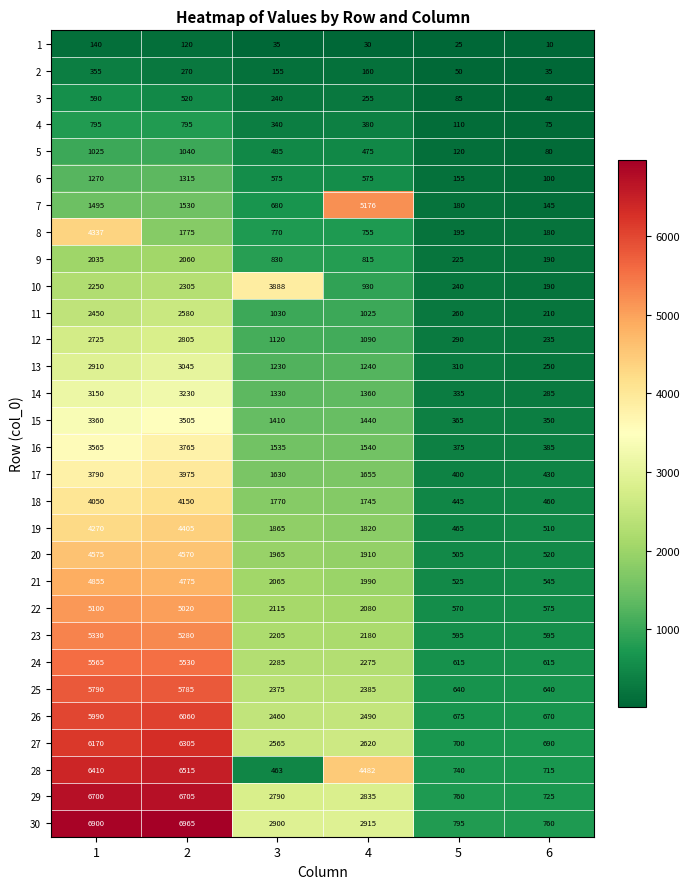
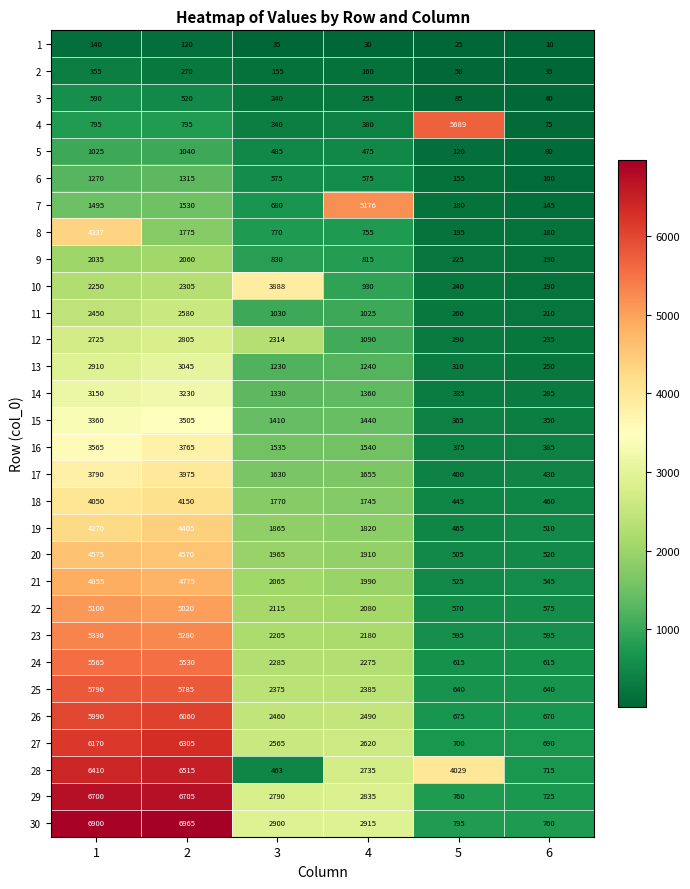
  {
    "1": {
      "1": 140,
      "2": 120,
      "3": 35,
      "4": 30,
      "5": 25,
      "6": 10
    },
    "2": {
      "1": 355,
      "2": 270,
      "3": 155,
      "4": 160,
      "5": 50,
      "6": 35
    },
    "3": {
      "1": 590,
      "2": 520,
      "3": 240,
      "4": 255,
      "5": 85,
      "6": 40
    },
    "4": {
      "1": 795,
      "2": 795,
      "3": 340,
      "4": 380,
-     "5": 110,
+     "5": 5689,
      "6": 75
    },
    "5": {
      "1": 1025,
      "2": 1040,
      "3": 485,
      "4": 475,
      "5": 120,
      "6": 80
    },
    "6": {
      "1": 1270,
      "2": 1315,
      "3": 575,
      "4": 575,
      "5": 155,
      "6": 100
    },
    "7": {
      "1": 1495,
      "2": 1530,
      "3": 680,
      "4": 5176,
      "5": 180,
      "6": 145
    },
    "8": {
      "1": 4337,
      "2": 1775,
      "3": 770,
      "4": 755,
      "5": 195,
      "6": 180
    },
    "9": {
      "1": 2035,
      "2": 2060,
      "3": 830,
      "4": 815,
      "5": 225,
      "6": 190
    },
    "10": {
      "1": 2250,
      "2": 2305,
      "3": 3888,
      "4": 930,
      "5": 240,
      "6": 190
    },
    "11": {
      "1": 2450,
      "2": 2580,
      "3": 1030,
      "4": 1025,
      "5": 260,
      "6": 210
    },
    "12": {
      "1": 2725,
      "2": 2805,
-     "3": 1120,
+     "3": 2314,
      "4": 1090,
      "5": 290,
      "6": 235
    },
    "13": {
      "1": 2910,
      "2": 3045,
      "3": 1230,
      "4": 1240,
      "5": 310,
      "6": 250
    },
    "14": {
      "1": 3150,
      "2": 3230,
      "3": 1330,
      "4": 1360,
      "5": 335,
      "6": 285
    },
    "15": {
      "1": 3360,
      "2": 3505,
      "3": 1410,
      "4": 1440,
      "5": 365,
      "6": 350
    },
    "16": {
      "1": 3565,
      "2": 3765,
      "3": 1535,
      "4": 1540,
      "5": 375,
      "6": 385
    },
    "17": {
      "1": 3790,
      "2": 3975,
      "3": 1630,
      "4": 1655,
      "5": 400,
      "6": 430
    },
    "18": {
      "1": 4050,
      "2": 4150,
      "3": 1770,
      "4": 1745,
      "5": 445,
      "6": 460
    },
    "19": {
      "1": 4270,
      "2": 4405,
      "3": 1865,
      "4": 1820,
      "5": 465,
      "6": 510
    },
    "20": {
      "1": 4575,
      "2": 4570,
      "3": 1965,
      "4": 1910,
      "5": 505,
      "6": 520
    },
    "21": {
      "1": 4855,
      "2": 4775,
      "3": 2065,
      "4": 1990,
      "5": 525,
      "6": 545
    },
    "22": {
      "1": 5100,
      "2": 5020,
      "3": 2115,
      "4": 2080,
      "5": 570,
      "6": 575
    },
    "23": {
      "1": 5330,
      "2": 5280,
      "3": 2205,
      "4": 2180,
      "5": 595,
      "6": 595
    },
    "24": {
      "1": 5565,
      "2": 5530,
      "3": 2285,
      "4": 2275,
      "5": 615,
      "6": 615
    },
    "25": {
      "1": 5790,
      "2": 5785,
      "3": 2375,
      "4": 2385,
      "5": 640,
      "6": 640
    },
    "26": {
      "1": 5990,
      "2": 6060,
      "3": 2460,
      "4": 2490,
      "5": 675,
      "6": 670
    },
    "27": {
      "1": 6170,
      "2": 6305,
      "3": 2565,
      "4": 2620,
      "5": 700,
      "6": 690
    },
    "28": {
      "1": 6410,
      "2": 6515,
      "3": 463,
-     "4": 4482,
-     "5": 740,
+     "4": 2735,
+     "5": 4029,
      "6": 715
    },
    "29": {
      "1": 6700,
      "2": 6705,
      "3": 2790,
      "4": 2835,
      "5": 760,
      "6": 725
    },
    "30": {
      "1": 6900,
      "2": 6965,
      "3": 2900,
      "4": 2915,
      "5": 795,
      "6": 760
    }
  }
